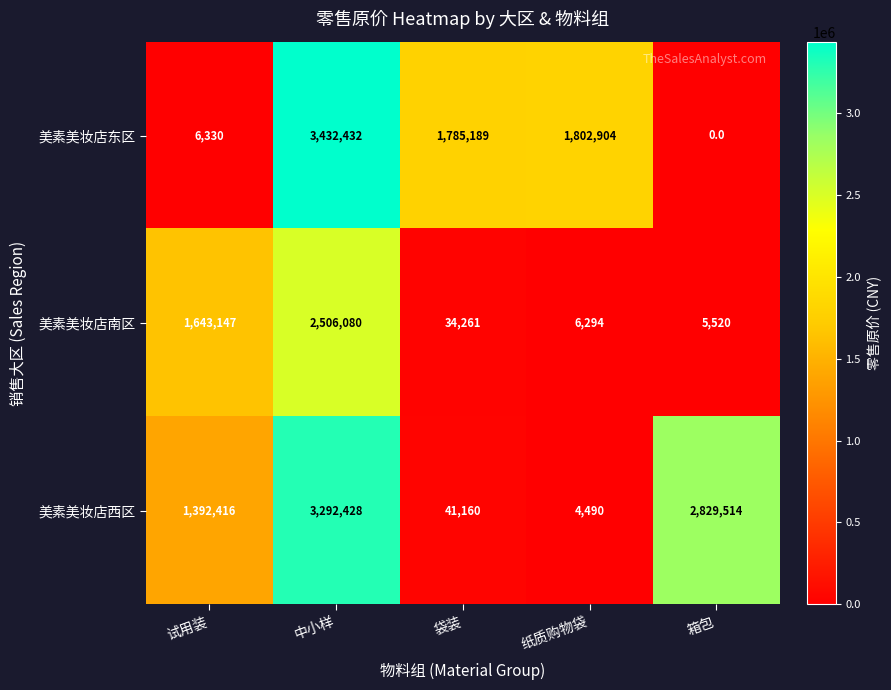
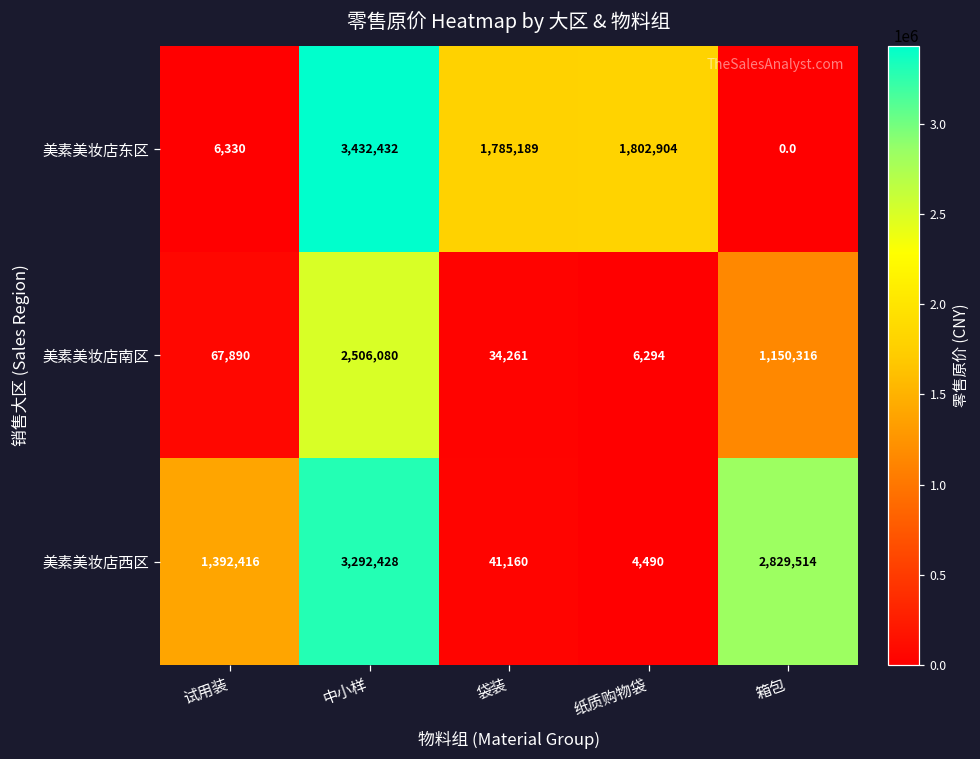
  {
    "美素美妆店东区": {
      "试用装": "6,330",
      "中小样": "3,432,432",
      "袋装": "1,785,189",
      "纸质购物袋": "1,802,904"
    },
    "美素美妆店南区": {
-     "试用装": "1,643,147",
+     "试用装": "67,890",
      "中小样": "2,506,080",
      "袋装": "34,261",
      "纸质购物袋": "6,294",
-     "箱包": "5,520"
+     "箱包": "1,150,316"
    },
    "美素美妆店西区": {
      "试用装": "1,392,416",
      "中小样": "3,292,428",
      "袋装": "41,160",
      "纸质购物袋": "4,490",
      "箱包": "2,829,514"
    }
  }
